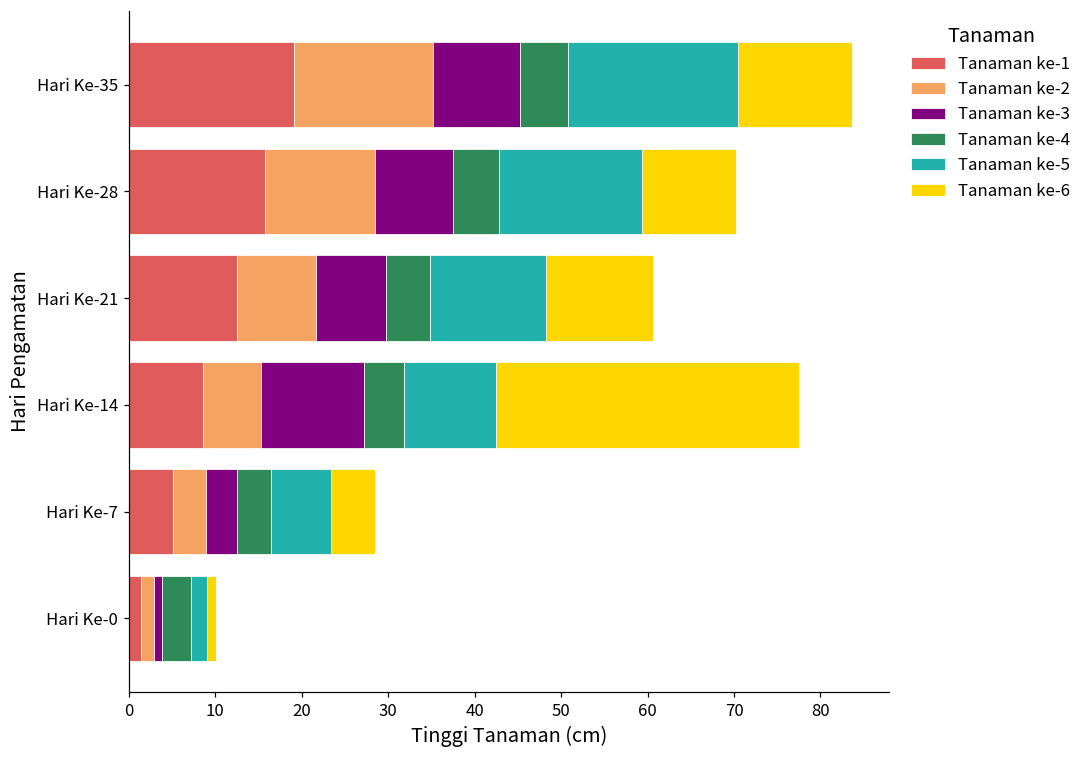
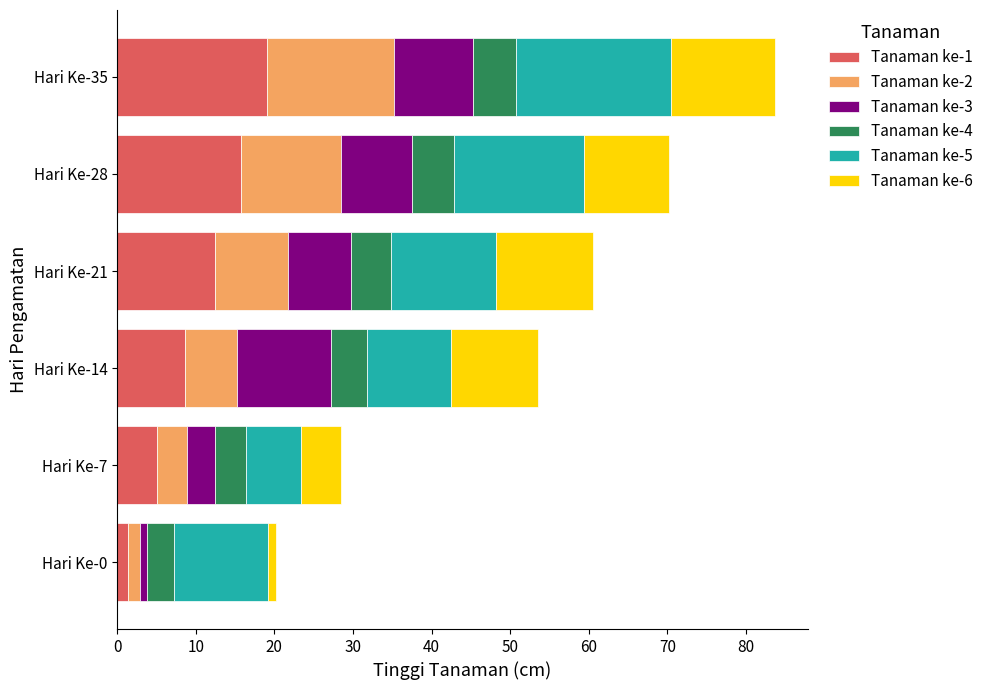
  {
    "Tanaman ke-1": {
      "Hari Ke-35": 19,
      "Hari Ke-28": 16,
      "Hari Ke-21": 13,
      "Hari Ke-14": 9,
      "Hari Ke-7": 5,
      "Hari Ke-0": 1
    },
    "Tanaman ke-2": {
      "Hari Ke-35": 16,
      "Hari Ke-28": 13,
      "Hari Ke-21": 9,
      "Hari Ke-14": 7,
      "Hari Ke-7": 4,
      "Hari Ke-0": 1
    },
    "Tanaman ke-3": {
      "Hari Ke-35": 10,
      "Hari Ke-28": 9,
      "Hari Ke-21": 8,
      "Hari Ke-14": 12,
      "Hari Ke-7": 4,
      "Hari Ke-0": 1
    },
    "Tanaman ke-4": {
      "Hari Ke-35": 6,
      "Hari Ke-28": 5,
      "Hari Ke-21": 5,
      "Hari Ke-14": 5,
      "Hari Ke-7": 4,
      "Hari Ke-0": 3
    },
    "Tanaman ke-5": {
      "Hari Ke-35": 20,
      "Hari Ke-28": 17,
      "Hari Ke-21": 13,
      "Hari Ke-14": 11,
      "Hari Ke-7": 7,
-     "Hari Ke-0": 2
+     "Hari Ke-0": 12
    },
    "Tanaman ke-6": {
      "Hari Ke-35": 13,
      "Hari Ke-28": 11,
      "Hari Ke-21": 12,
-     "Hari Ke-14": 35,
+     "Hari Ke-14": 11,
      "Hari Ke-7": 5,
      "Hari Ke-0": 1
    }
  }
